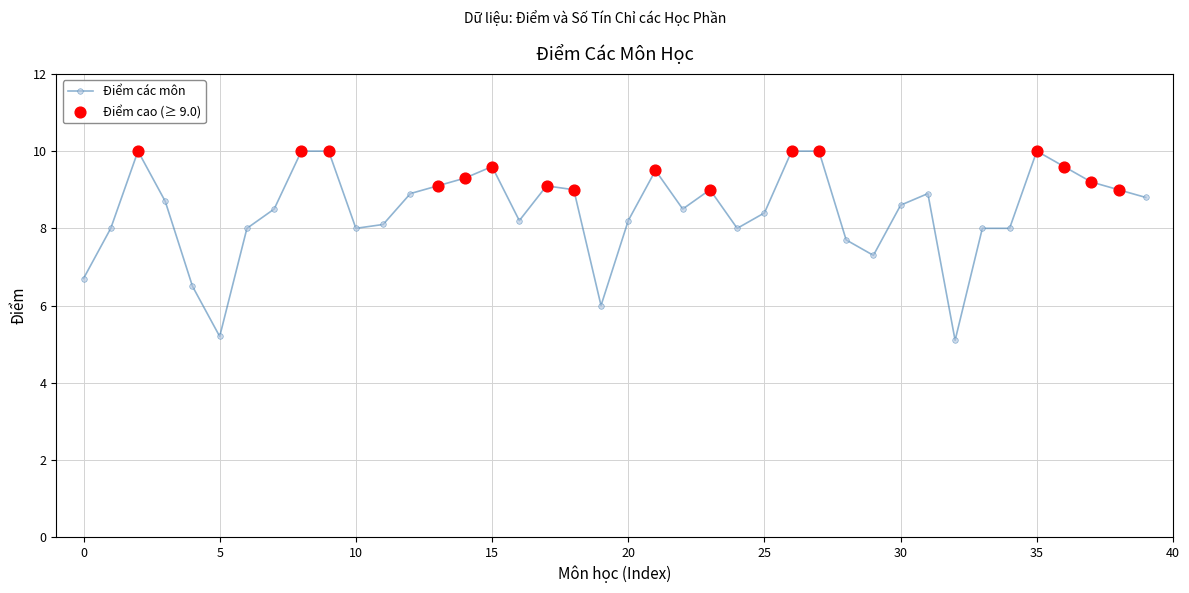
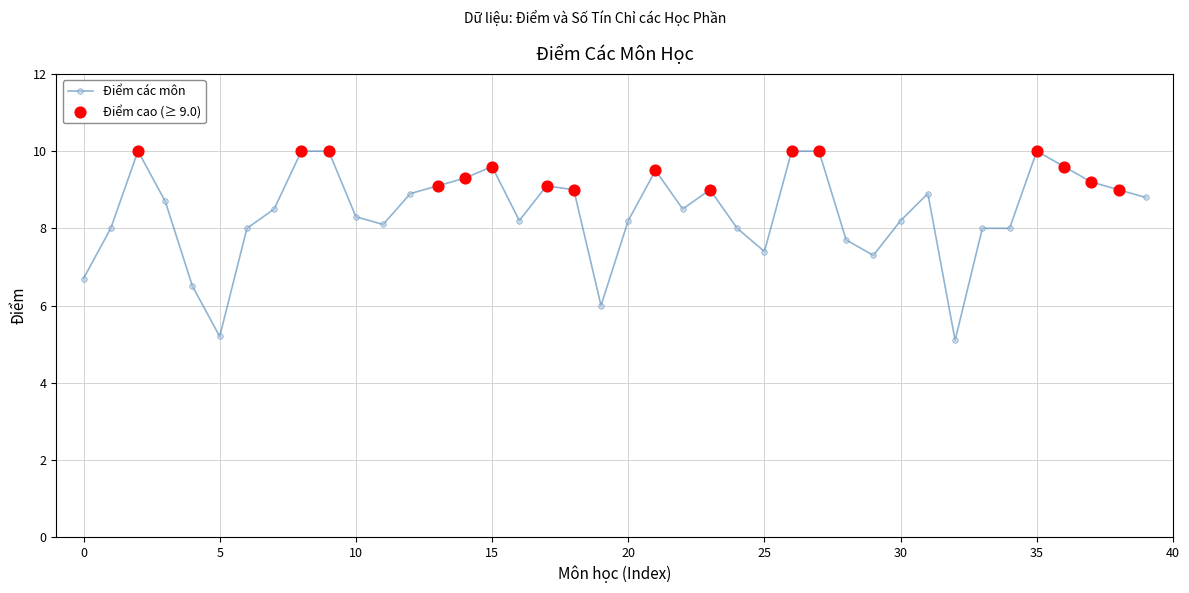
  {
    "Điểm các môn": {
      "0": 6.7,
      "5": 5.2,
-     "10": 8.0,
+     "10": 8.3,
      "20": 8.2,
-     "25": 8.4,
-     "30": 8.6
+     "25": 7.4,
+     "30": 8.2
    }
  }
